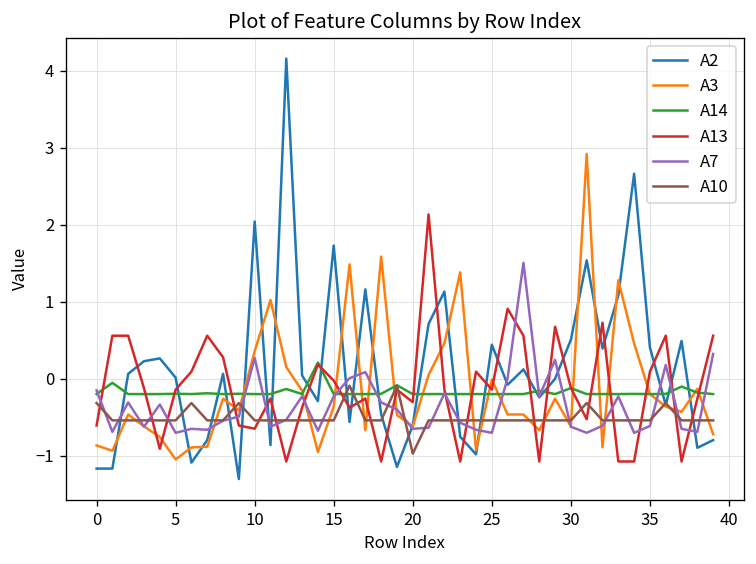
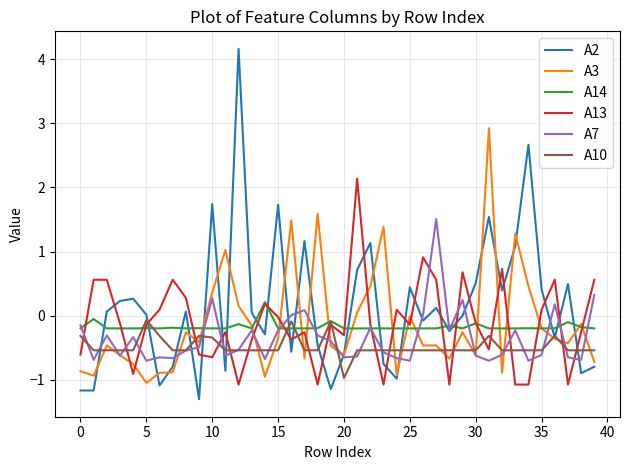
  {
    "A2": {
      "0": -1.2,
      "5": 0.0,
-     "10": 2.0,
+     "10": 1.7,
      "15": 1.7,
      "25": 0.4,
      "30": 0.5,
      "35": 0.4
    },
    "A3": {
      "0": -0.9,
      "5": -1.0,
      "10": 0.4,
      "15": -0.4,
      "25": 0.0
    },
    "A14": {
      "0": -0.2,
      "5": -0.2,
      "10": -0.2,
      "20": -0.2,
      "25": -0.2
    },
    "A13": {
      "0": -0.6,
      "5": -0.1,
      "10": -0.6,
      "15": 0.0,
      "20": -0.3,
      "25": -0.1,
      "35": 0.1
    },
    "A7": {
      "0": -0.1,
      "5": -0.7,
      "10": 0.3,
      "25": -0.7,
      "35": -0.6
    },
    "A10": {
      "0": -0.3,
-     "5": -0.5,
-     "10": -0.5,
+     "5": -0.1,
+     "10": -0.3,
      "15": -0.5,
      "20": -1.0,
      "25": -0.5,
      "30": -0.5,
      "35": -0.5
    }
  }
